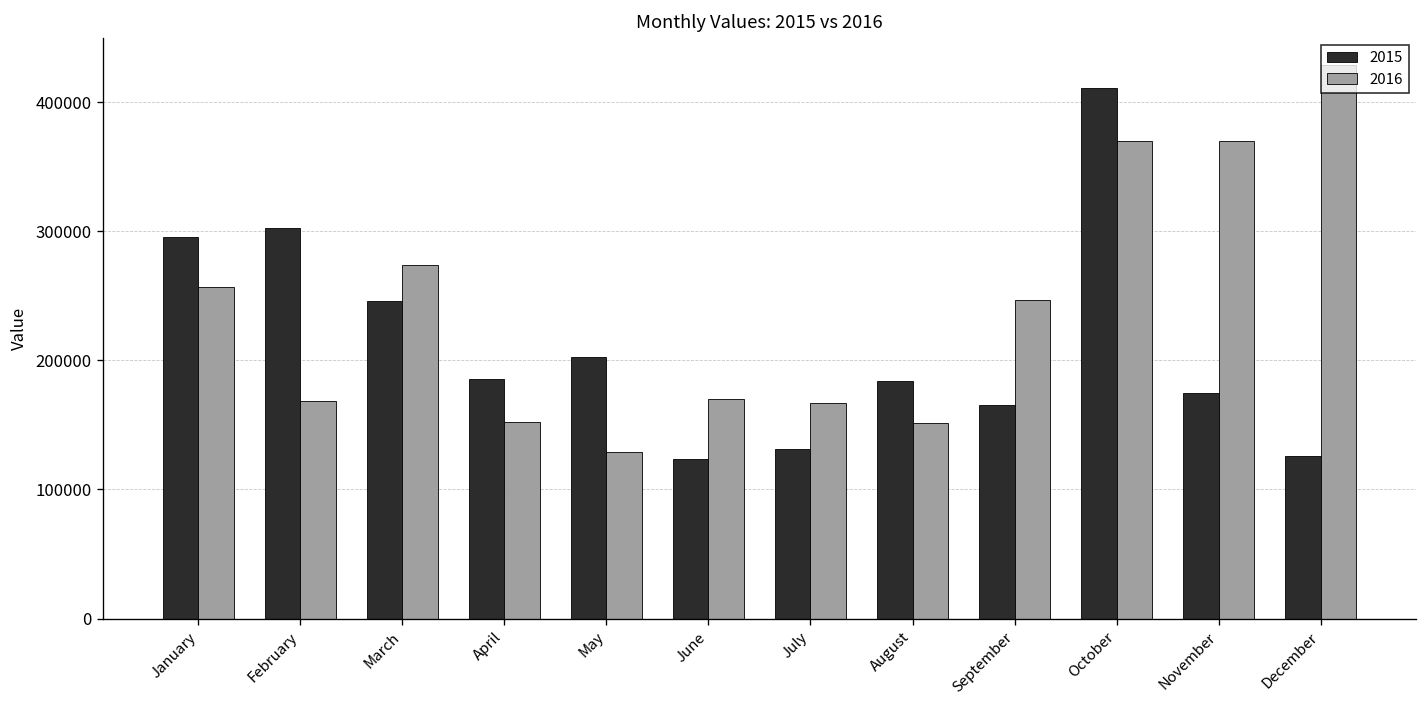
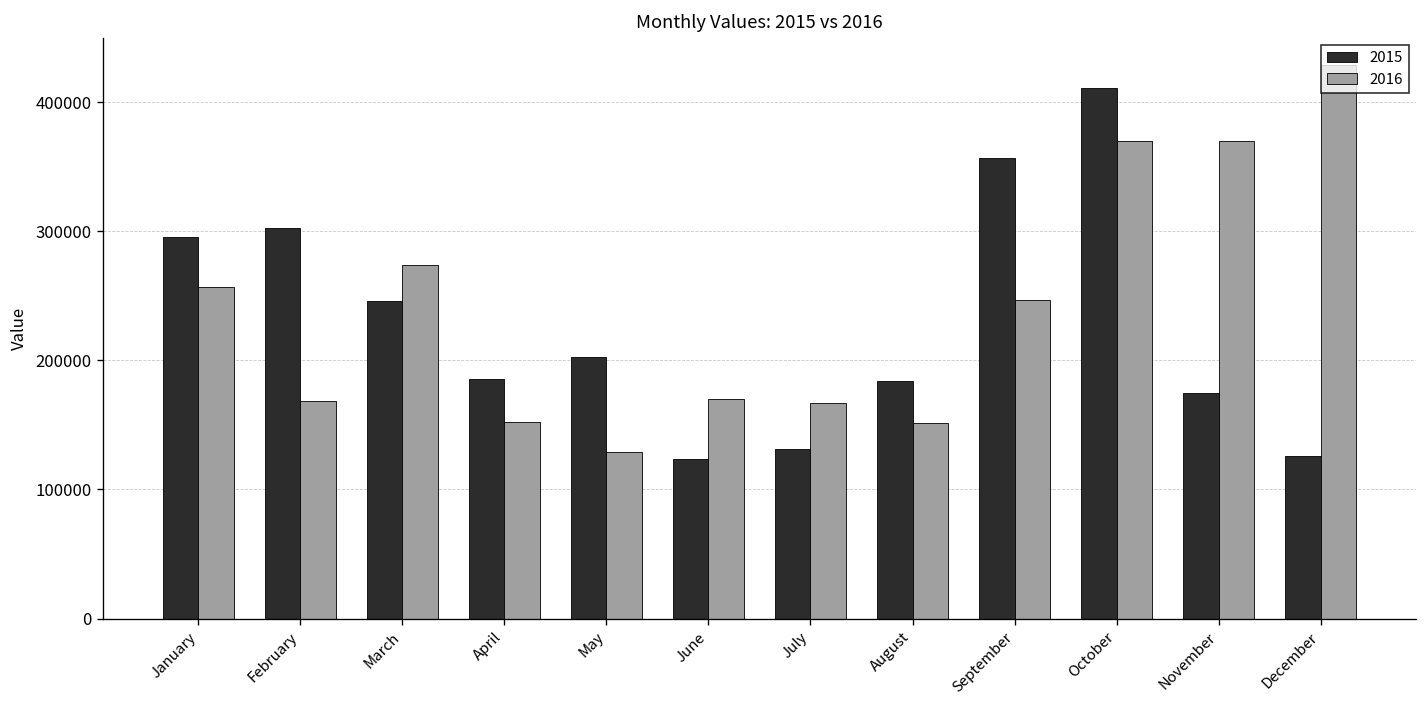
  {
    "2015": {
      "January": 295000,
      "February": 302000,
      "March": 246000,
      "April": 186000,
      "May": 203000,
      "June": 124000,
      "July": 131000,
      "August": 184000,
-     "September": 166000,
+     "September": 357000,
      "October": 411000,
      "November": 175000,
      "December": 126000
    },
    "2016": {
      "January": 257000,
      "February": 169000,
      "March": 274000,
      "April": 152000,
      "May": 129000,
      "June": 170000,
      "July": 167000,
      "August": 151000,
      "September": 246000,
      "October": 370000,
      "November": 370000
    }
  }
